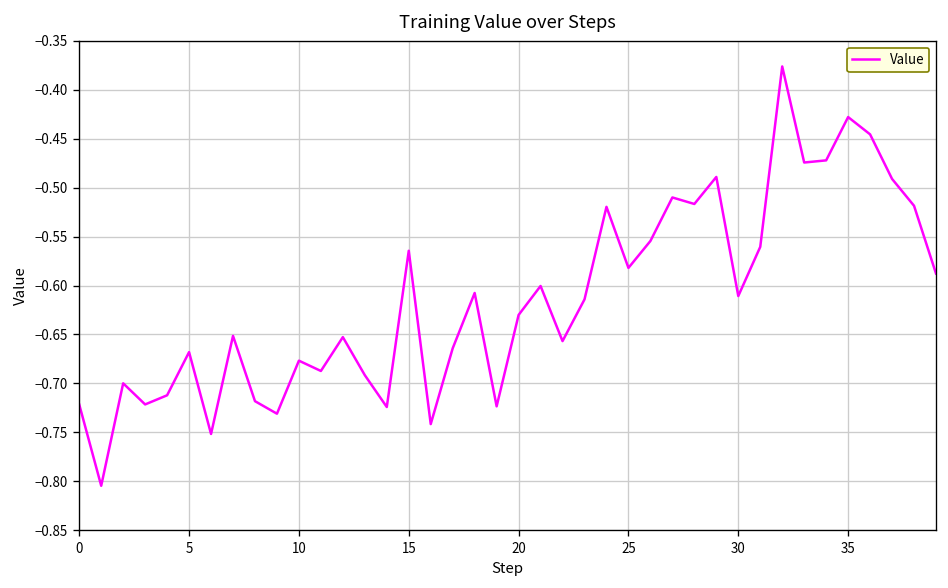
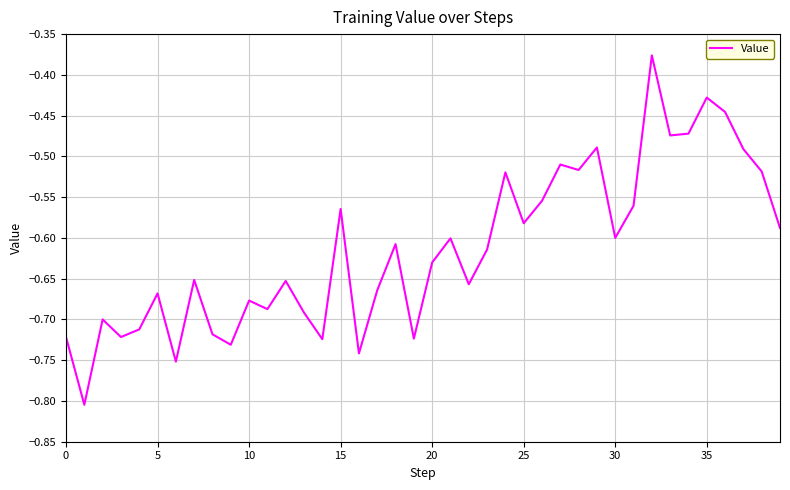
  {
    "0": -0.72,
    "5": -0.67,
    "10": -0.68,
    "15": -0.56,
    "20": -0.63,
    "25": -0.58,
-   "30": -0.61,
+   "30": -0.60,
    "35": -0.43
  }
